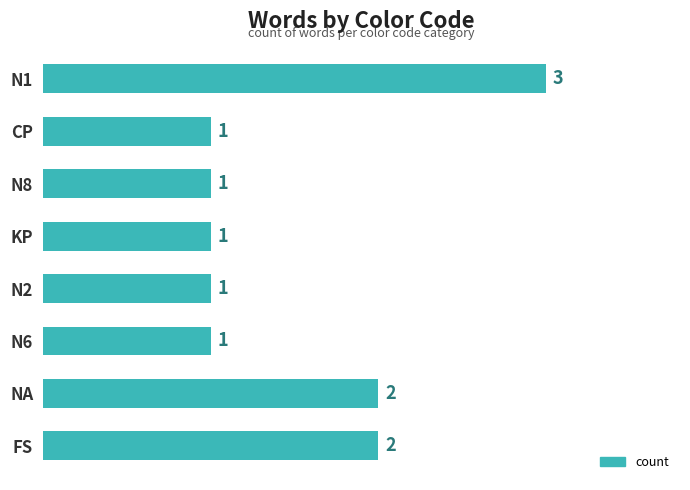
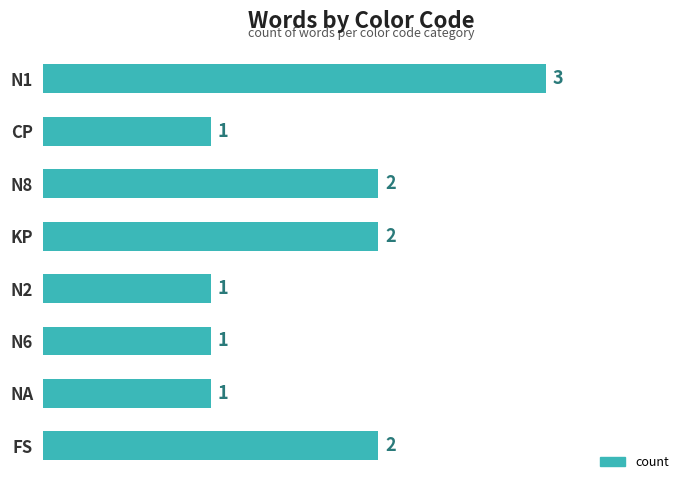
  {
    "N1": 3,
    "CP": 1,
-   "N8": 1,
-   "KP": 1,
+   "N8": 2,
+   "KP": 2,
    "N2": 1,
    "N6": 1,
-   "NA": 2,
+   "NA": 1,
    "FS": 2
  }
